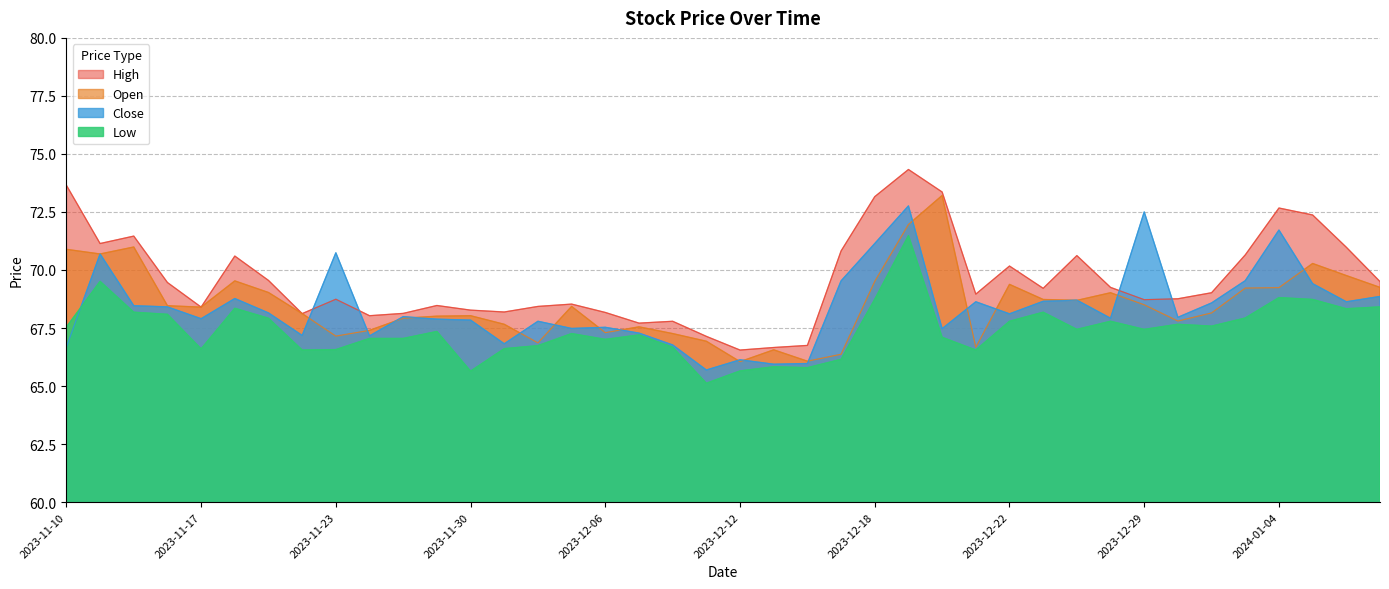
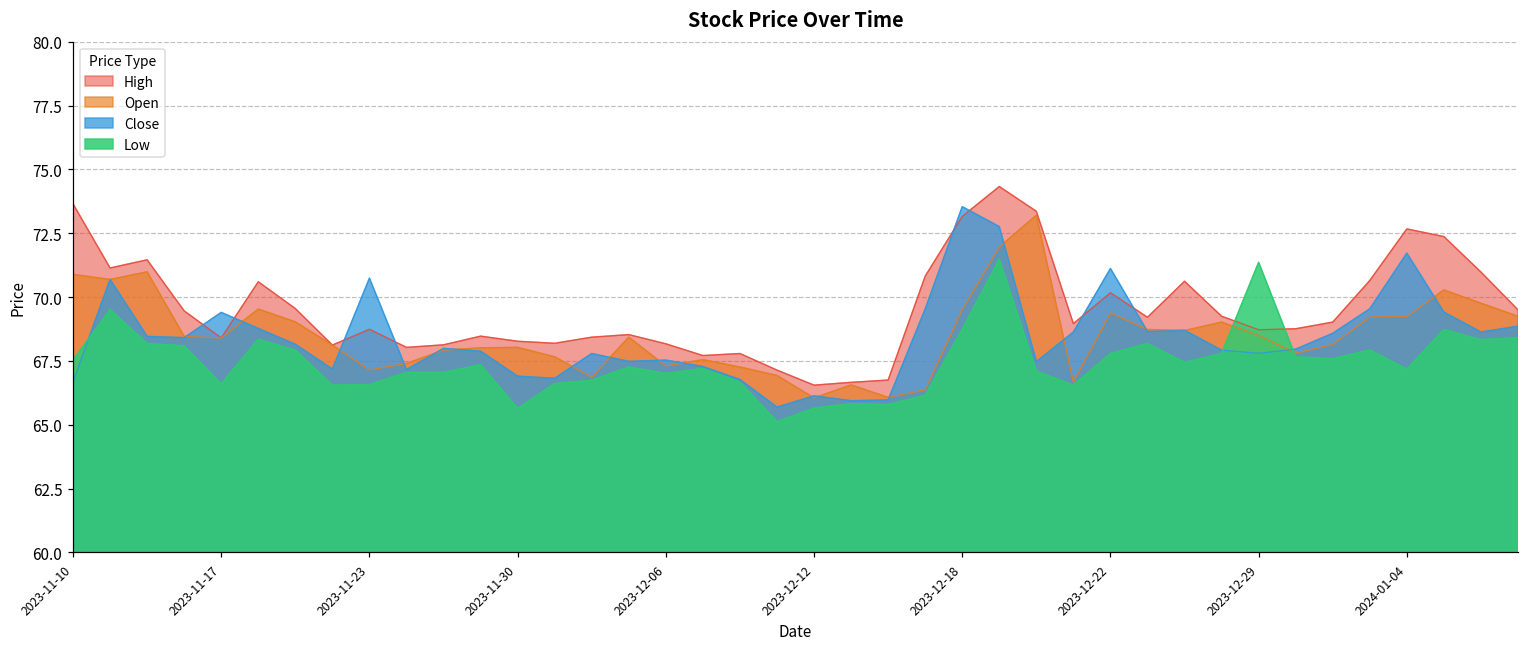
  {
    "Close": {
      "2023-11-10": 66.7,
-     "2023-11-17": 67.9,
+     "2023-11-17": 69.4,
      "2023-11-23": 70.7,
-     "2023-11-30": 67.8,
+     "2023-11-30": 66.9,
      "2023-12-06": 67.5,
-     "2023-12-18": 71.1,
-     "2023-12-22": 68.1,
-     "2023-12-29": 72.5,
+     "2023-12-18": 73.5,
+     "2023-12-22": 71.1,
+     "2023-12-29": 67.8,
      "2024-01-04": 71.7
    },
    "Low": {
      "2023-11-10": 67.5,
      "2023-11-17": 66.6,
      "2023-11-23": 66.6,
      "2023-11-30": 65.6,
      "2023-12-06": 67.0,
      "2023-12-12": 65.7,
      "2023-12-18": 68.7,
      "2023-12-22": 67.8,
-     "2023-12-29": 67.4,
-     "2024-01-04": 68.8
+     "2023-12-29": 71.4,
+     "2024-01-04": 67.2
    }
  }
